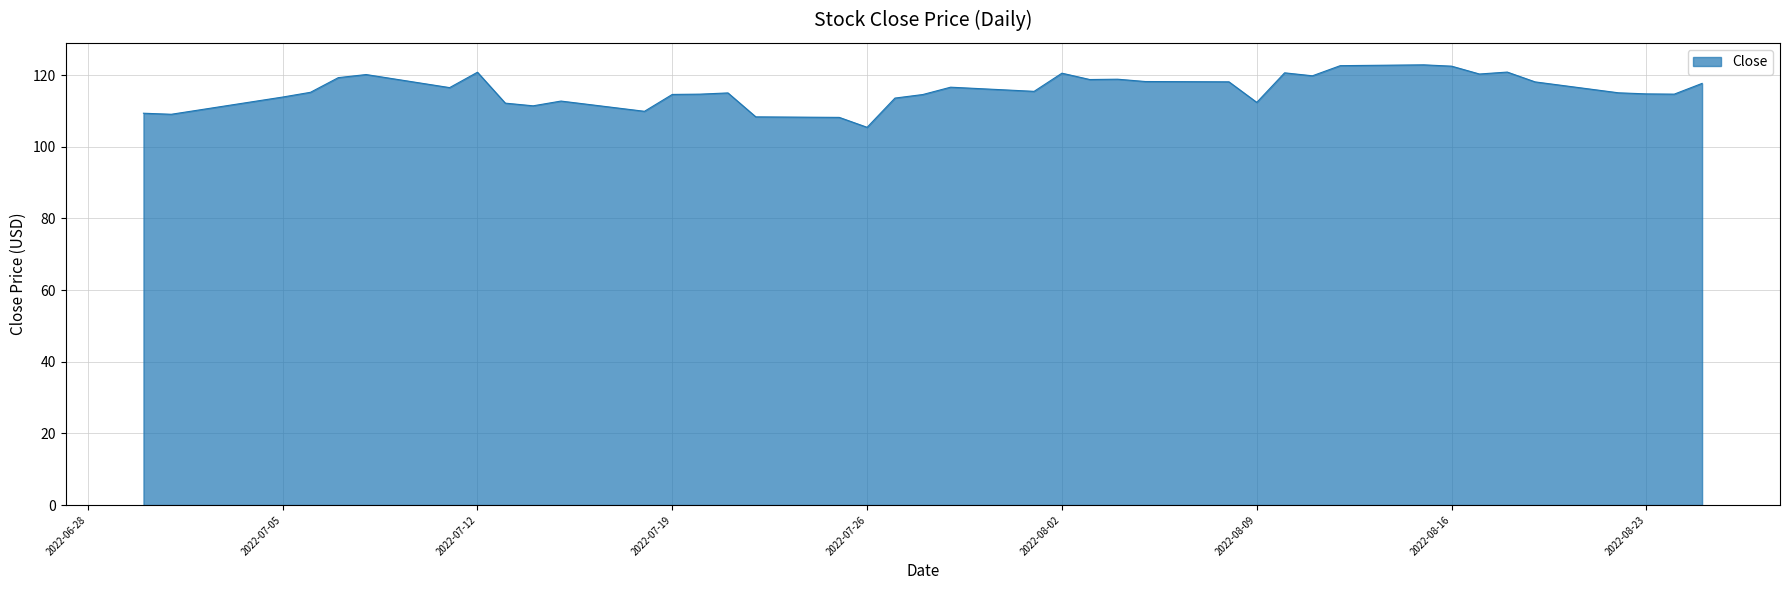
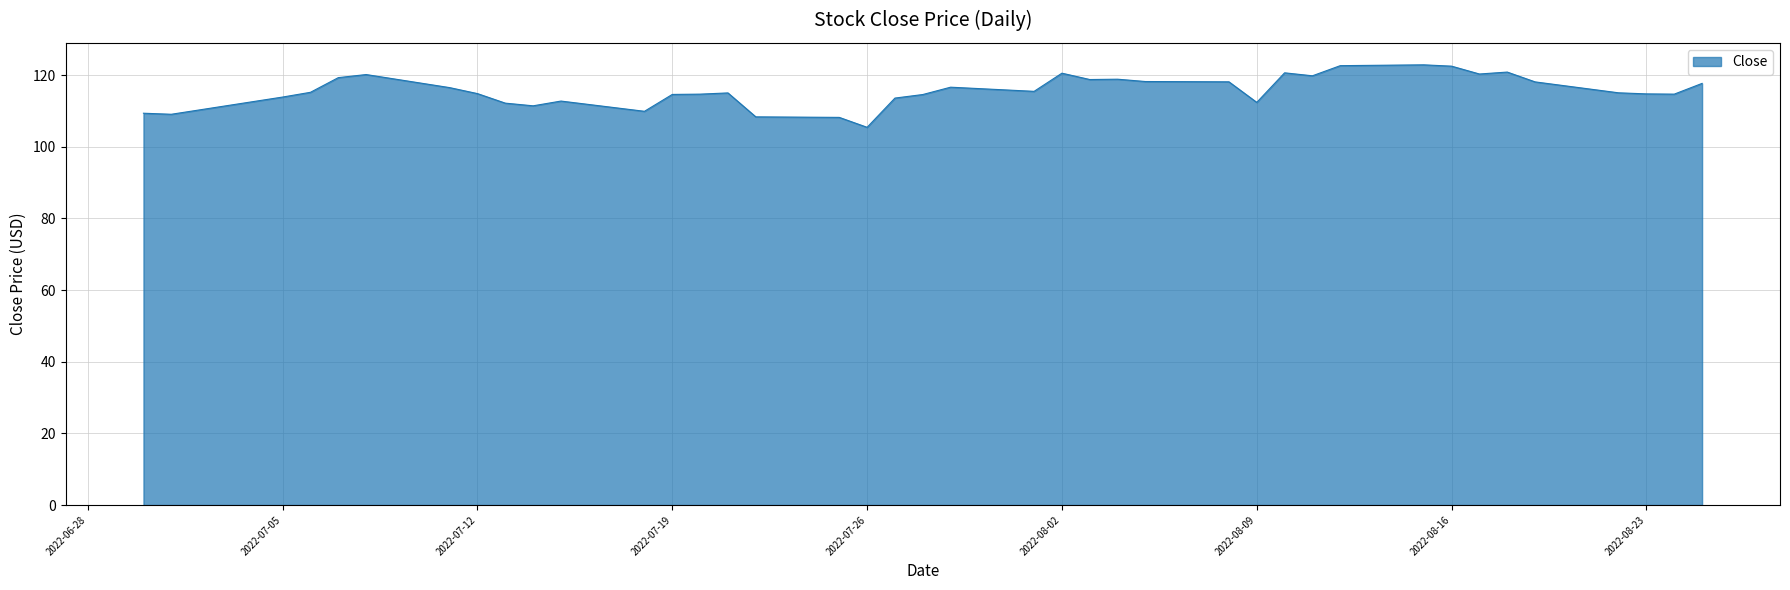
  {
    "2022-07-05": 114,
-   "2022-07-12": 121,
+   "2022-07-12": 115,
    "2022-07-19": 115,
    "2022-07-26": 105,
    "2022-08-02": 121,
    "2022-08-09": 112,
    "2022-08-16": 123,
    "2022-08-23": 115
  }
